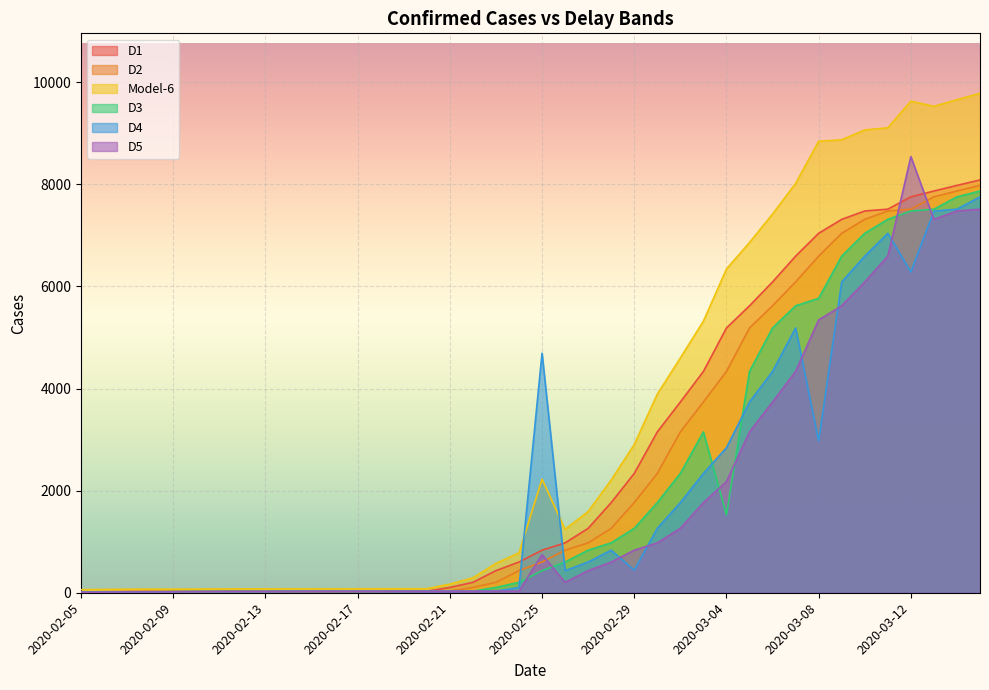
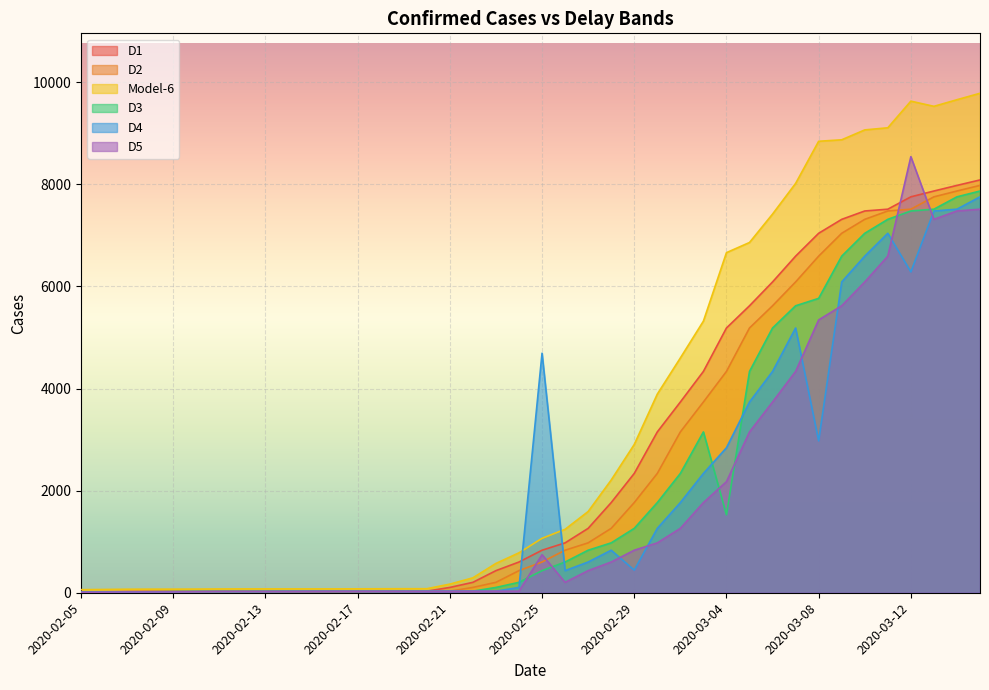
  {
    "Model-6": {
      "2020-02-21": 200,
-     "2020-02-25": 2200,
+     "2020-02-25": 1100,
      "2020-02-29": 2900,
-     "2020-03-04": 6300,
+     "2020-03-04": 6700,
      "2020-03-08": 8800,
      "2020-03-12": 9600
    },
    "D3": {
      "2020-02-25": 400,
      "2020-02-29": 1300,
      "2020-03-04": 1500,
      "2020-03-08": 5800
    },
    "D4": {
      "2020-02-25": 4700,
      "2020-02-29": 400,
      "2020-03-04": 2800,
      "2020-03-08": 3000,
      "2020-03-12": 6300
    },
    "D5": {
      "2020-02-25": 700,
      "2020-02-29": 800,
      "2020-03-04": 2200,
      "2020-03-08": 5300,
      "2020-03-12": 8500
    }
  }
